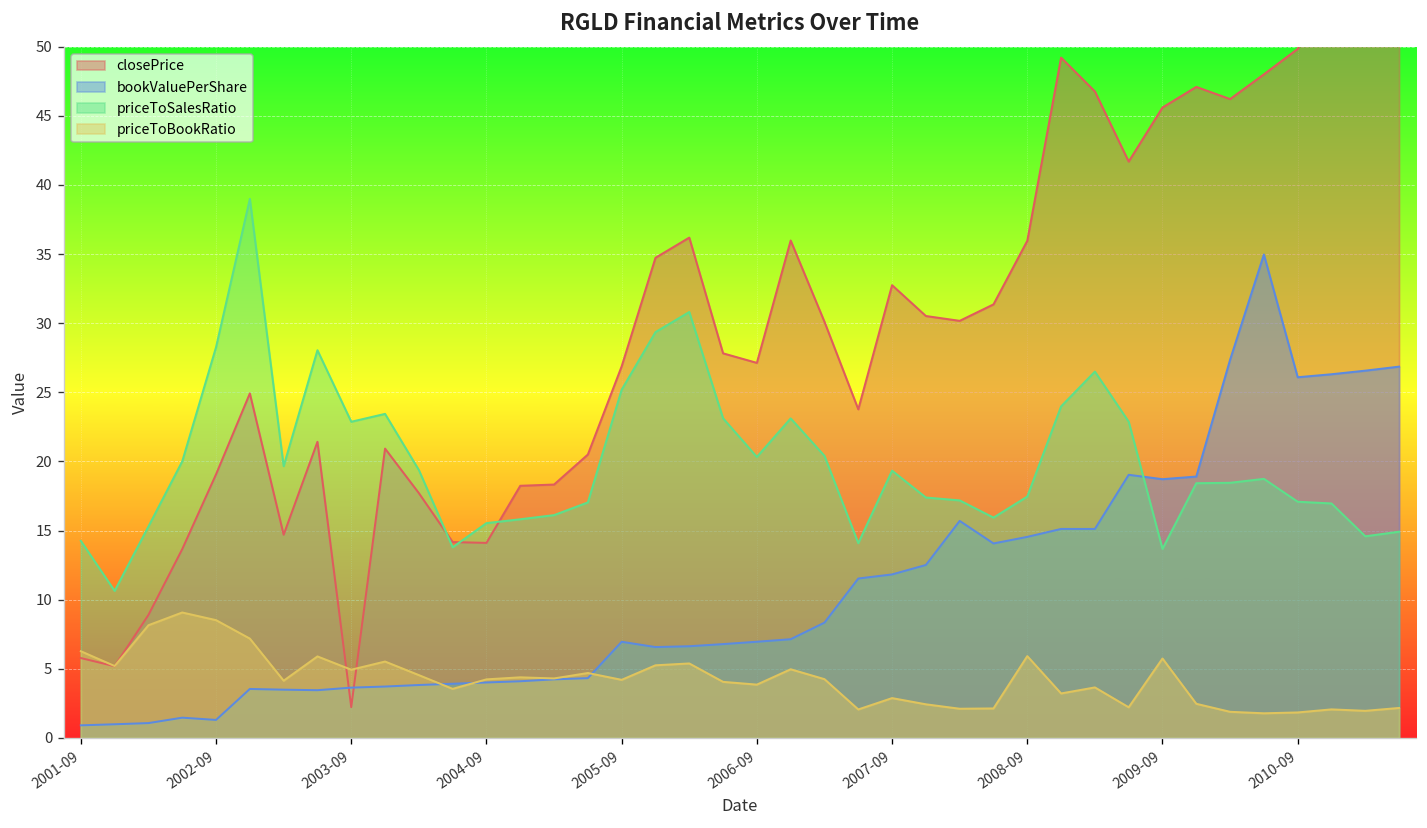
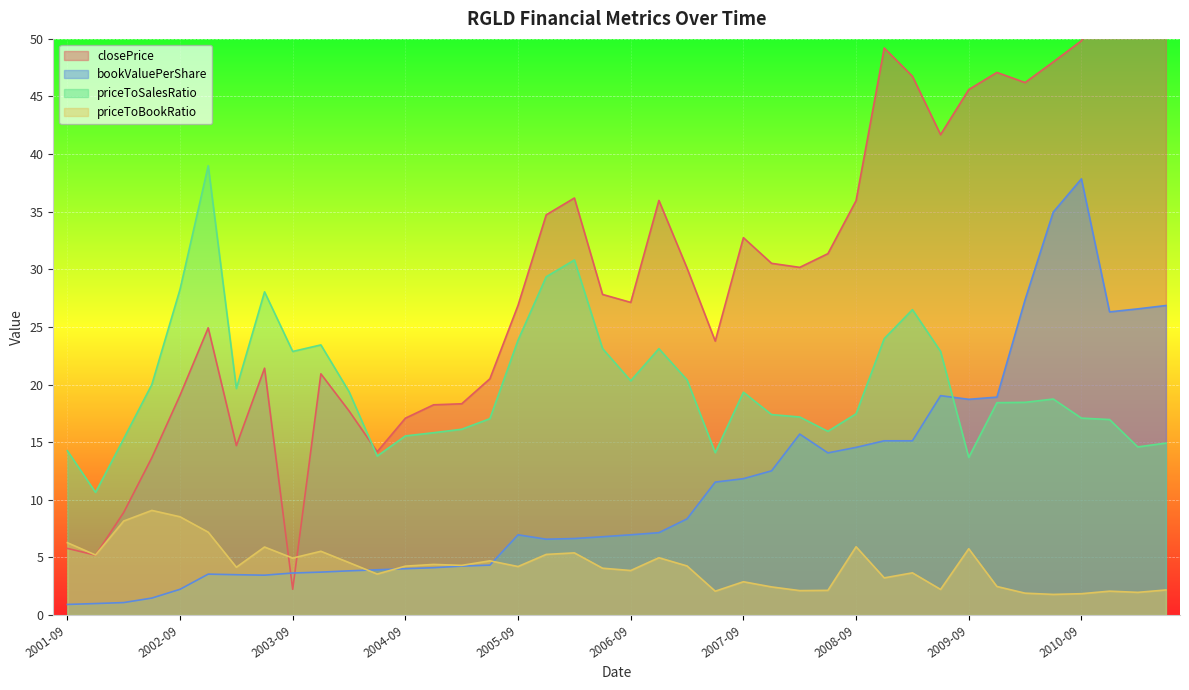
  {
    "closePrice": {
      "2001-09": 5.8,
      "2002-09": 19.1,
      "2003-09": 2.2,
-     "2004-09": 14.1,
+     "2004-09": 17.1,
      "2005-09": 26.9,
      "2006-09": 27.1,
      "2007-09": 32.8,
      "2008-09": 36.0,
      "2009-09": 45.6,
      "2010-09": 49.8
    },
    "bookValuePerShare": {
      "2001-09": 0.9,
-     "2002-09": 1.3,
+     "2002-09": 2.2,
      "2003-09": 3.6,
      "2004-09": 4.0,
      "2005-09": 7.0,
      "2006-09": 7.0,
      "2007-09": 11.8,
      "2008-09": 14.5,
      "2009-09": 18.7,
-     "2010-09": 26.1
+     "2010-09": 37.9
    },
    "priceToSalesRatio": {
      "2001-09": 14.3,
      "2002-09": 28.3,
      "2003-09": 22.9,
      "2004-09": 15.5,
-     "2005-09": 25.2,
+     "2005-09": 23.9,
      "2006-09": 20.3,
      "2007-09": 19.3,
      "2008-09": 17.5,
      "2009-09": 13.7,
      "2010-09": 17.1
    },
    "priceToBookRatio": {
      "2001-09": 6.3,
      "2002-09": 8.5,
      "2003-09": 4.9,
      "2004-09": 4.2,
      "2005-09": 4.2,
      "2006-09": 3.9,
      "2007-09": 2.9,
      "2008-09": 5.9,
      "2009-09": 5.7,
      "2010-09": 1.8
    }
  }
